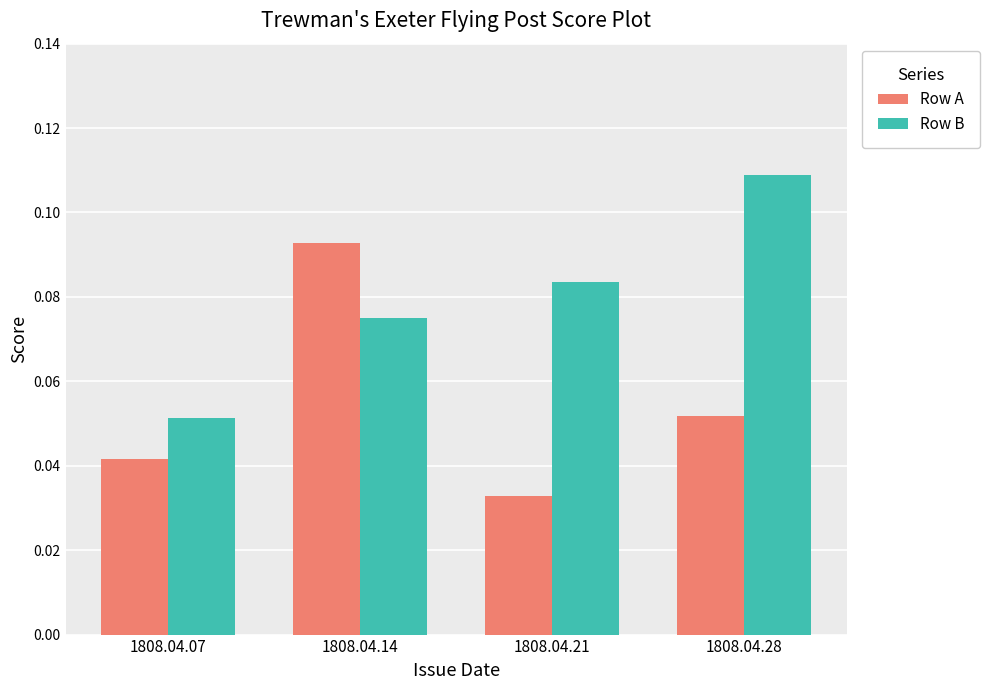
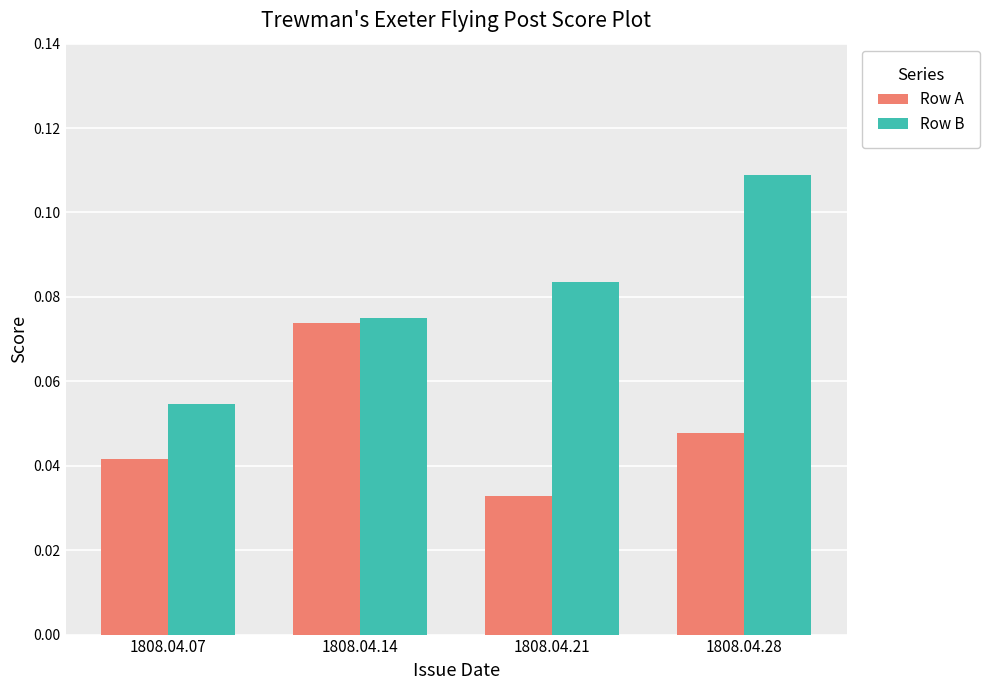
  {
    "Row A": {
      "1808.04.07": 0.042,
-     "1808.04.14": 0.093,
+     "1808.04.14": 0.074,
      "1808.04.21": 0.033,
-     "1808.04.28": 0.052
+     "1808.04.28": 0.048
    },
    "Row B": {
-     "1808.04.07": 0.051,
+     "1808.04.07": 0.055,
      "1808.04.14": 0.075,
      "1808.04.21": 0.083,
      "1808.04.28": 0.109
    }
  }
